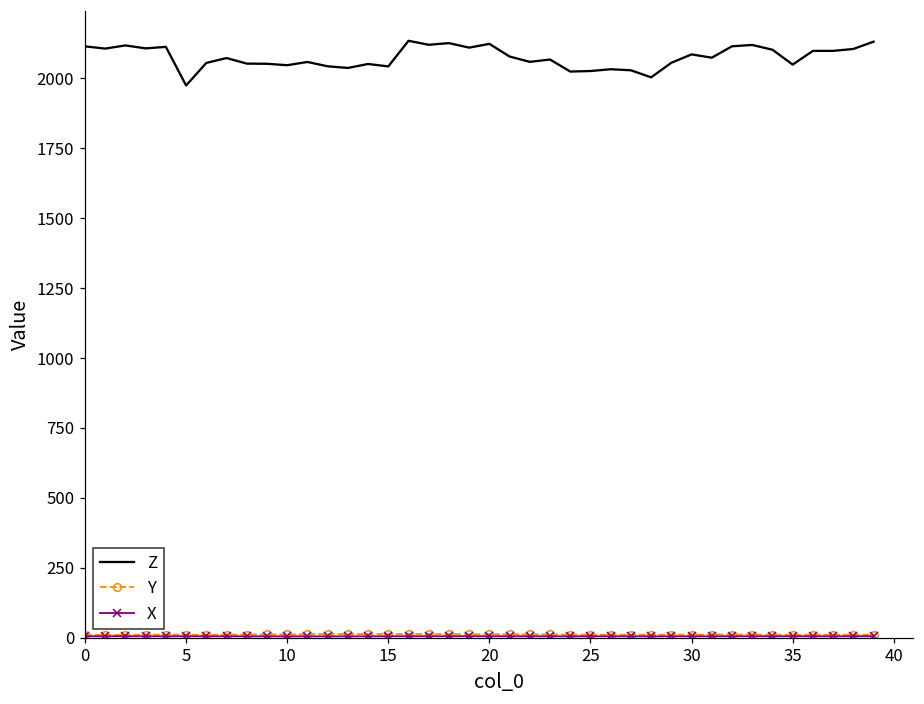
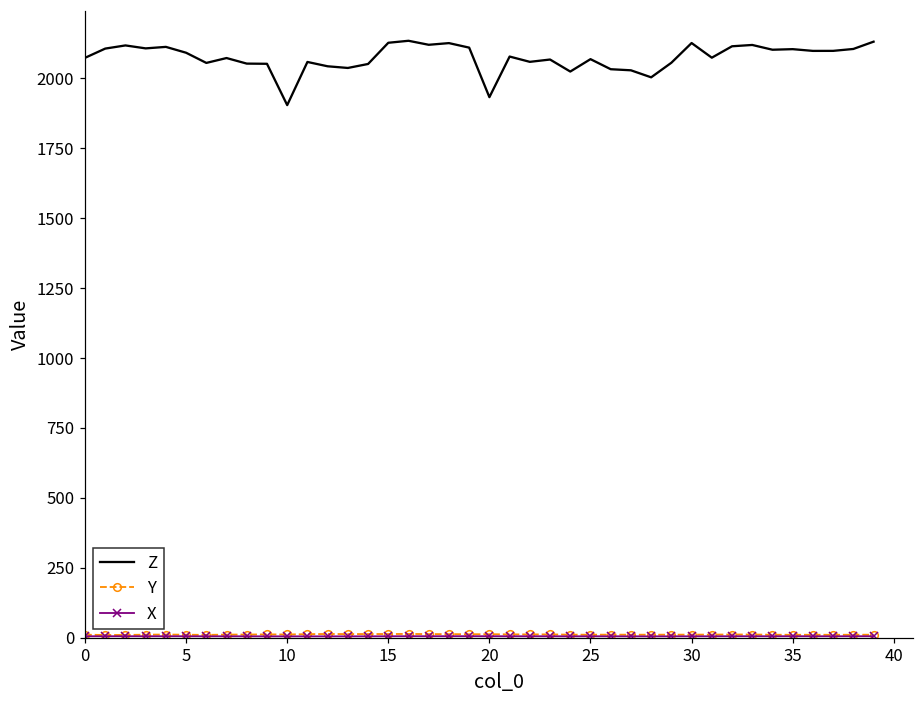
  {
    "Z": {
-     "0": 2110,
-     "5": 1980,
-     "10": 2050,
-     "15": 2040,
-     "20": 2120,
-     "25": 2030,
-     "30": 2090,
-     "35": 2050
+     "0": 2070,
+     "5": 2090,
+     "10": 1900,
+     "15": 2130,
+     "20": 1930,
+     "25": 2070,
+     "30": 2130,
+     "35": 2100
    }
  }
